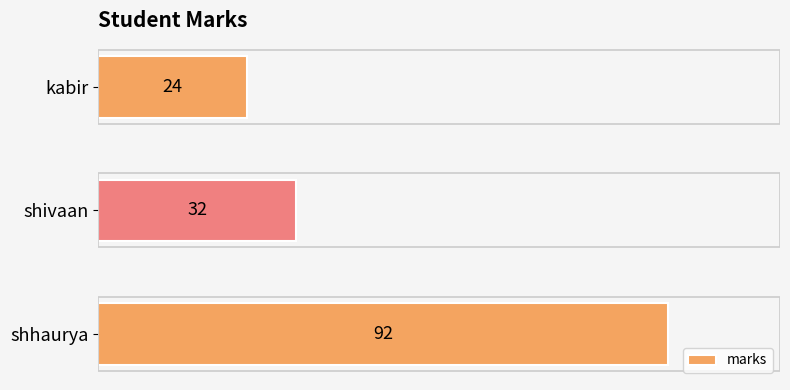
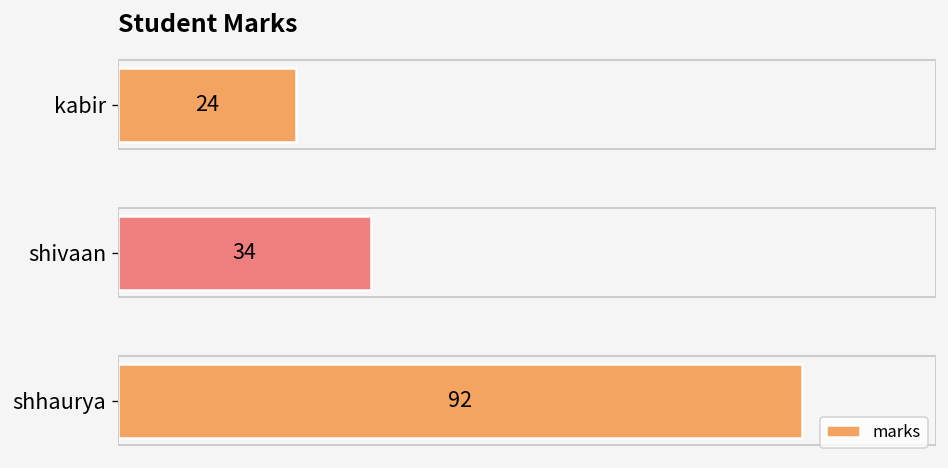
  {
    "kabir": 24,
-   "shivaan": 32,
+   "shivaan": 34,
    "shhaurya": 92
  }
